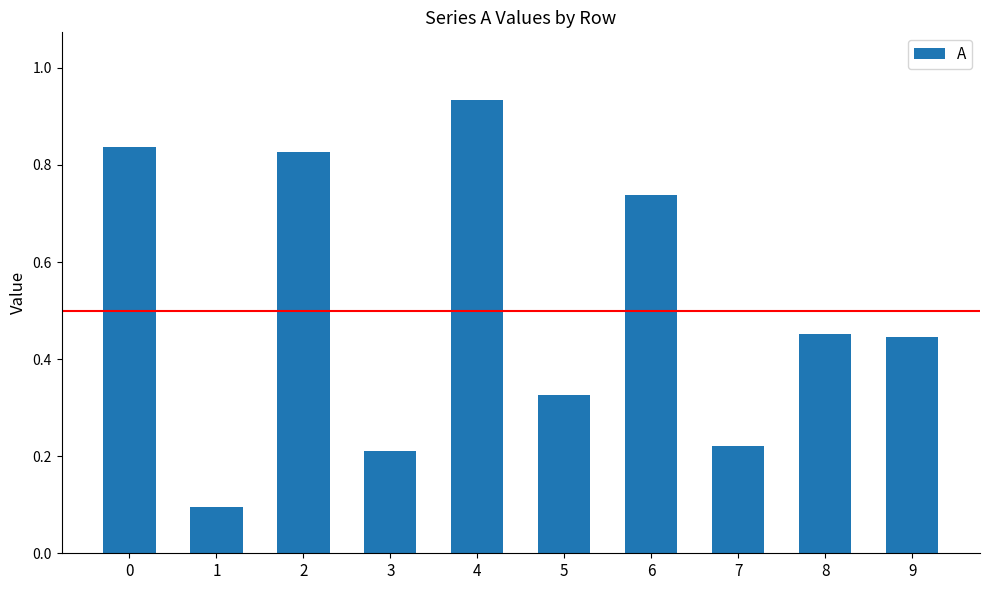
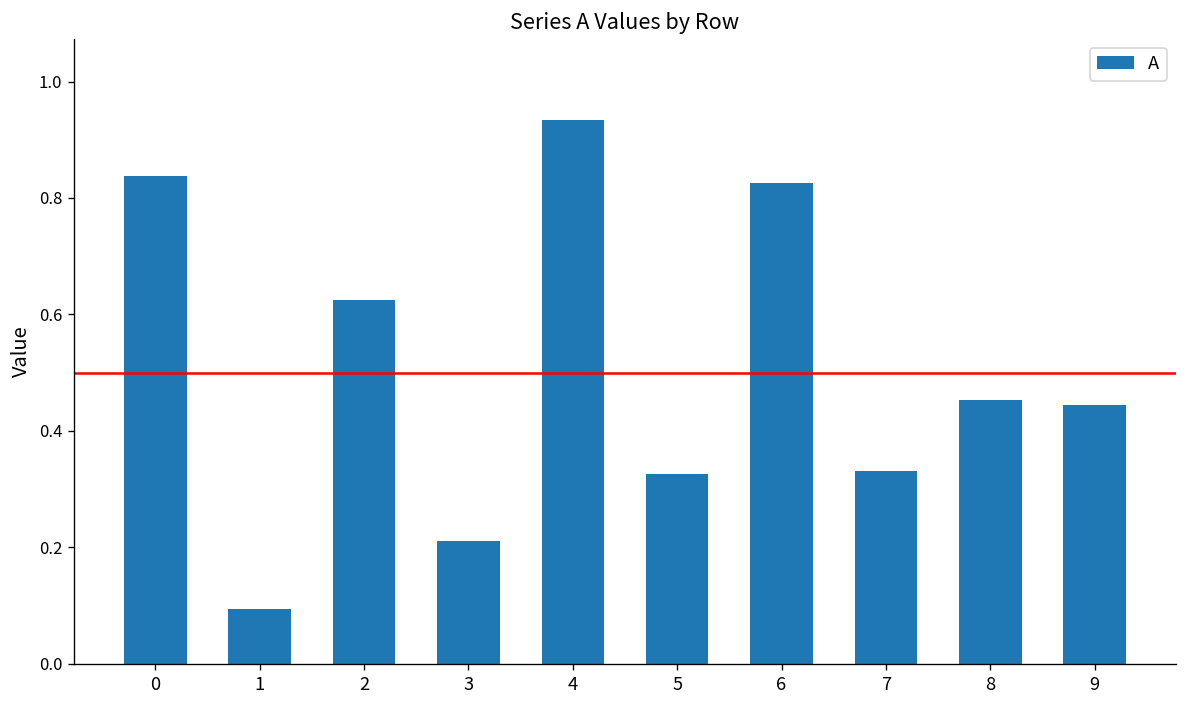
  {
    "0": 0.84,
    "1": 0.09,
-   "2": 0.83,
+   "2": 0.62,
    "3": 0.21,
    "4": 0.93,
    "5": 0.33,
-   "6": 0.74,
-   "7": 0.22,
+   "6": 0.83,
+   "7": 0.33,
    "8": 0.45,
    "9": 0.44
  }
